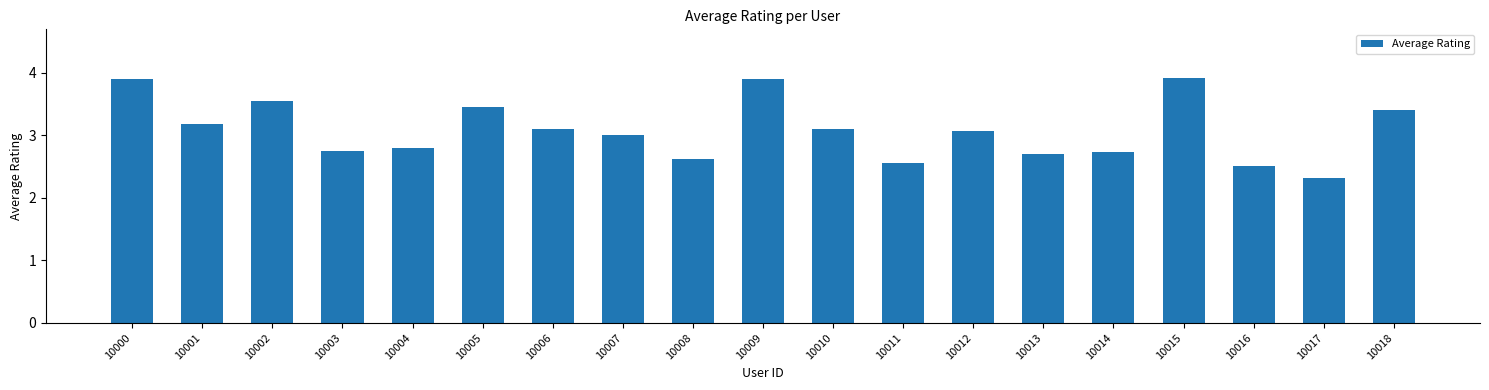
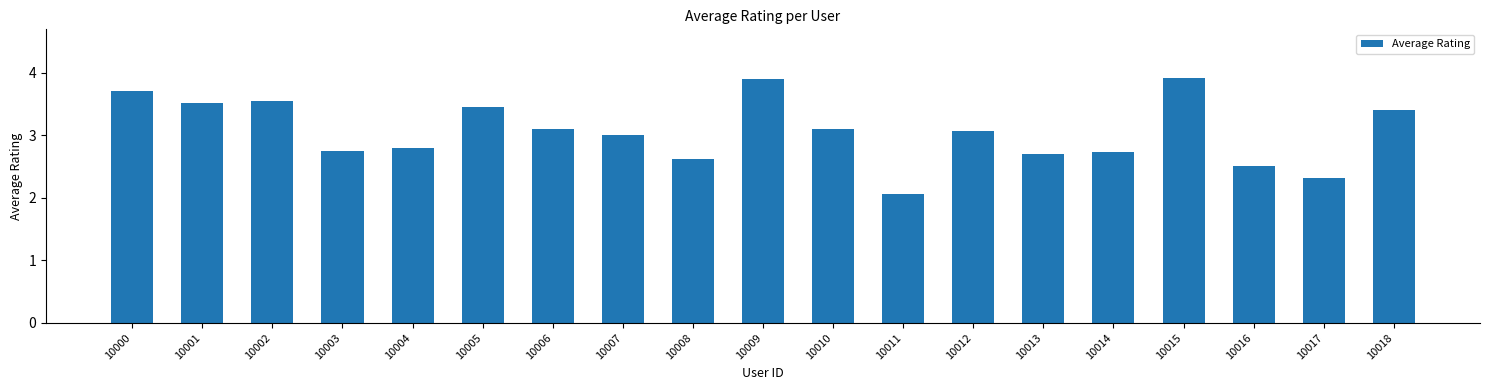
  {
-   "10000": 3.9,
-   "10001": 3.2,
+   "10000": 3.7,
+   "10001": 3.5,
    "10002": 3.5,
    "10003": 2.8,
    "10004": 2.8,
    "10005": 3.4,
    "10006": 3.1,
    "10007": 3.0,
    "10008": 2.6,
    "10009": 3.9,
    "10010": 3.1,
-   "10011": 2.6,
+   "10011": 2.1,
    "10012": 3.1,
    "10013": 2.7,
    "10014": 2.7,
    "10015": 3.9,
    "10016": 2.5,
    "10017": 2.3,
    "10018": 3.4
  }
